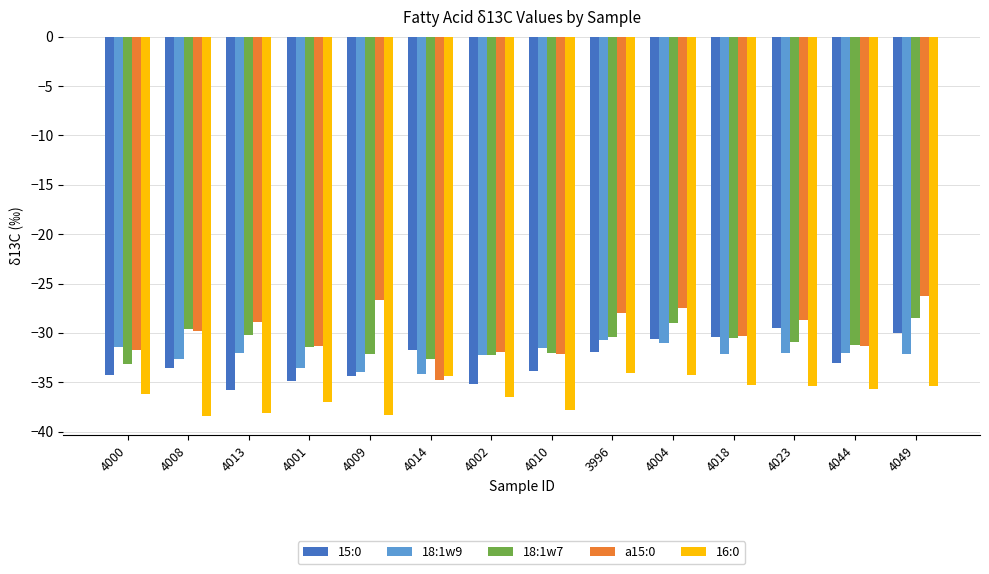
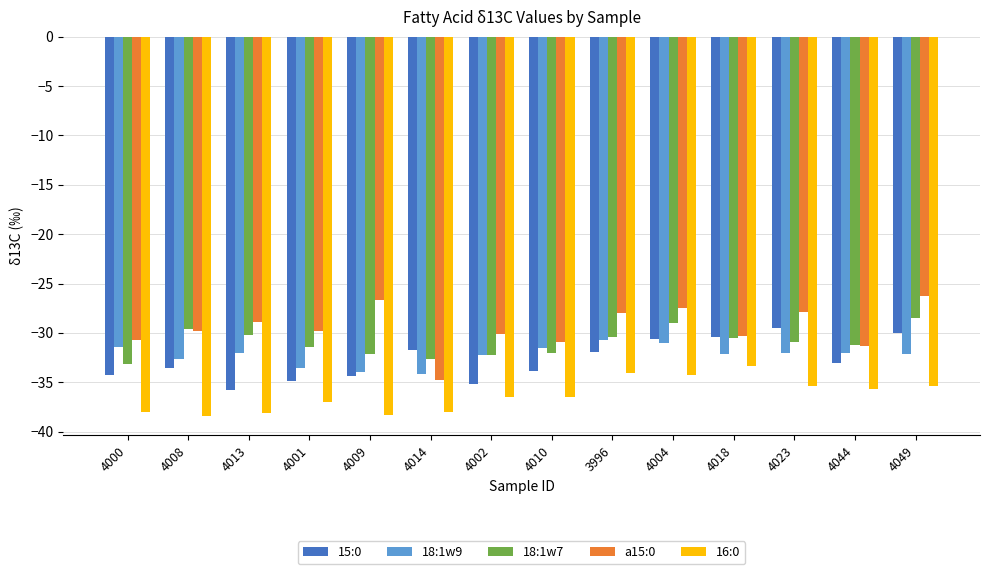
  {
    "18:1w7": {
      "4000": -33,
      "4008": -30,
      "4013": -30,
      "4001": -31,
      "4009": -32,
      "4014": -33,
      "4002": -32,
      "4010": -32,
      "3996": -30,
      "4004": -29,
      "4018": -31,
      "4023": -31,
      "4044": -31,
      "4049": -29
    },
    "a15:0": {
-     "4000": -32,
+     "4000": -31,
      "4008": -30,
      "4013": -29,
-     "4001": -31,
+     "4001": -30,
      "4009": -27,
      "4014": -35,
-     "4002": -32,
-     "4010": -32,
+     "4002": -30,
+     "4010": -31,
      "3996": -28,
      "4004": -27,
      "4018": -30,
-     "4023": -29,
+     "4023": -28,
      "4044": -31,
      "4049": -26
    },
    "16:0": {
-     "4000": -36,
+     "4000": -38,
      "4008": -38,
      "4013": -38,
      "4001": -37,
      "4009": -38,
-     "4014": -34,
+     "4014": -38,
      "4002": -36,
-     "4010": -38,
+     "4010": -36,
      "3996": -34,
      "4004": -34,
-     "4018": -35,
+     "4018": -33,
      "4023": -35,
      "4044": -36,
      "4049": -35
    }
  }
